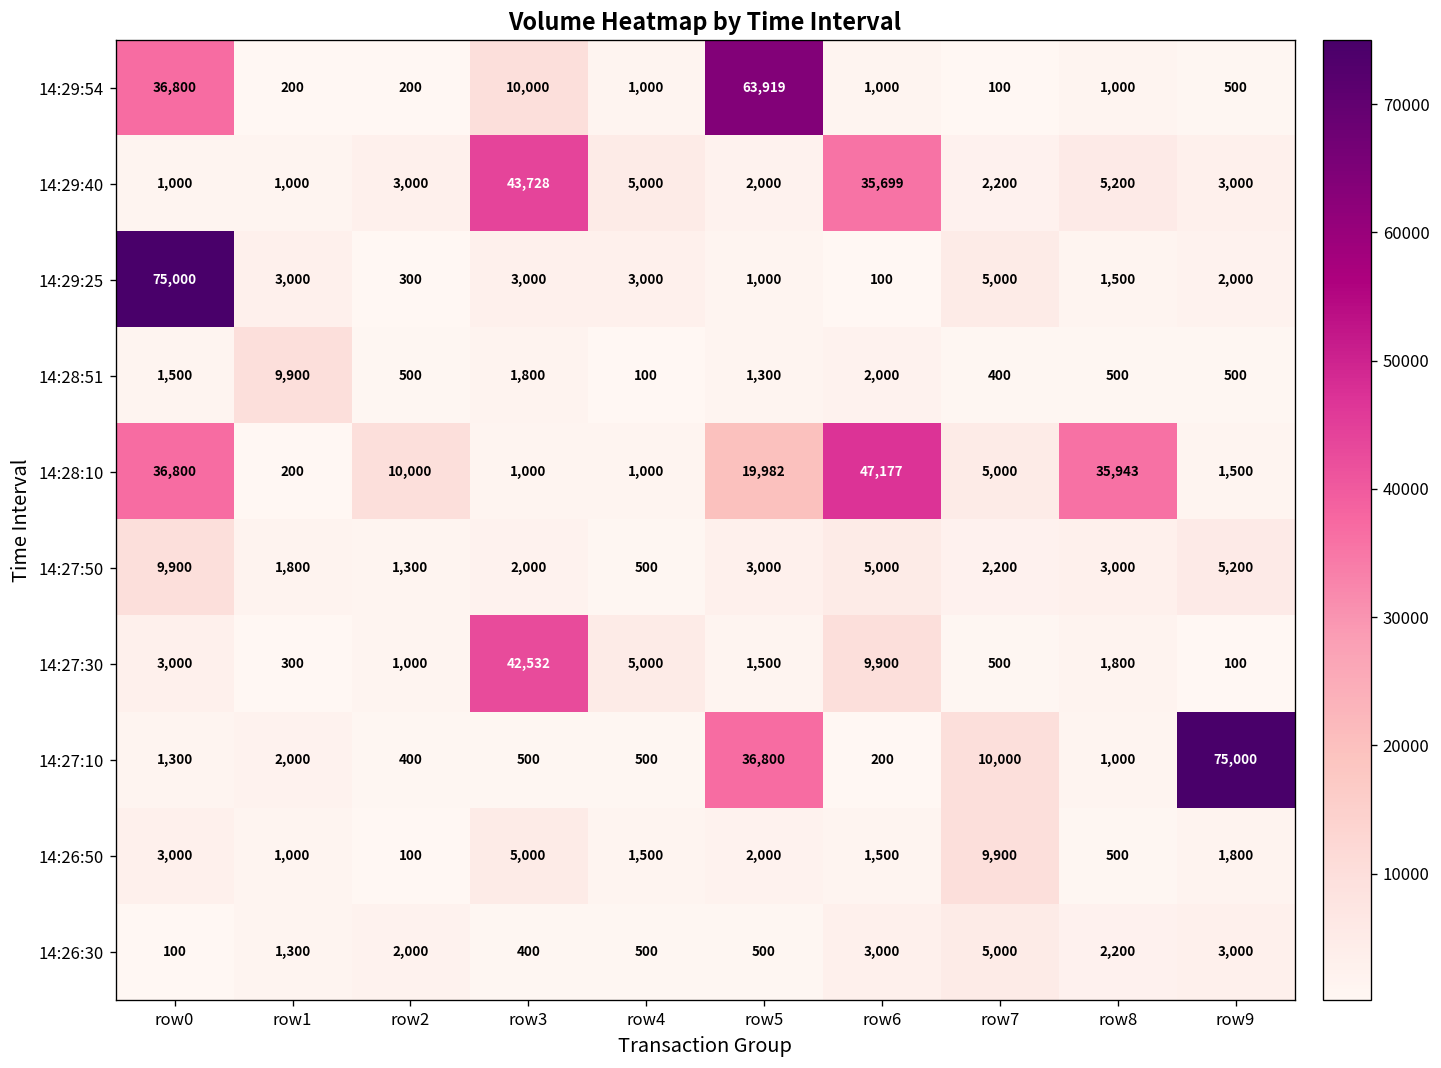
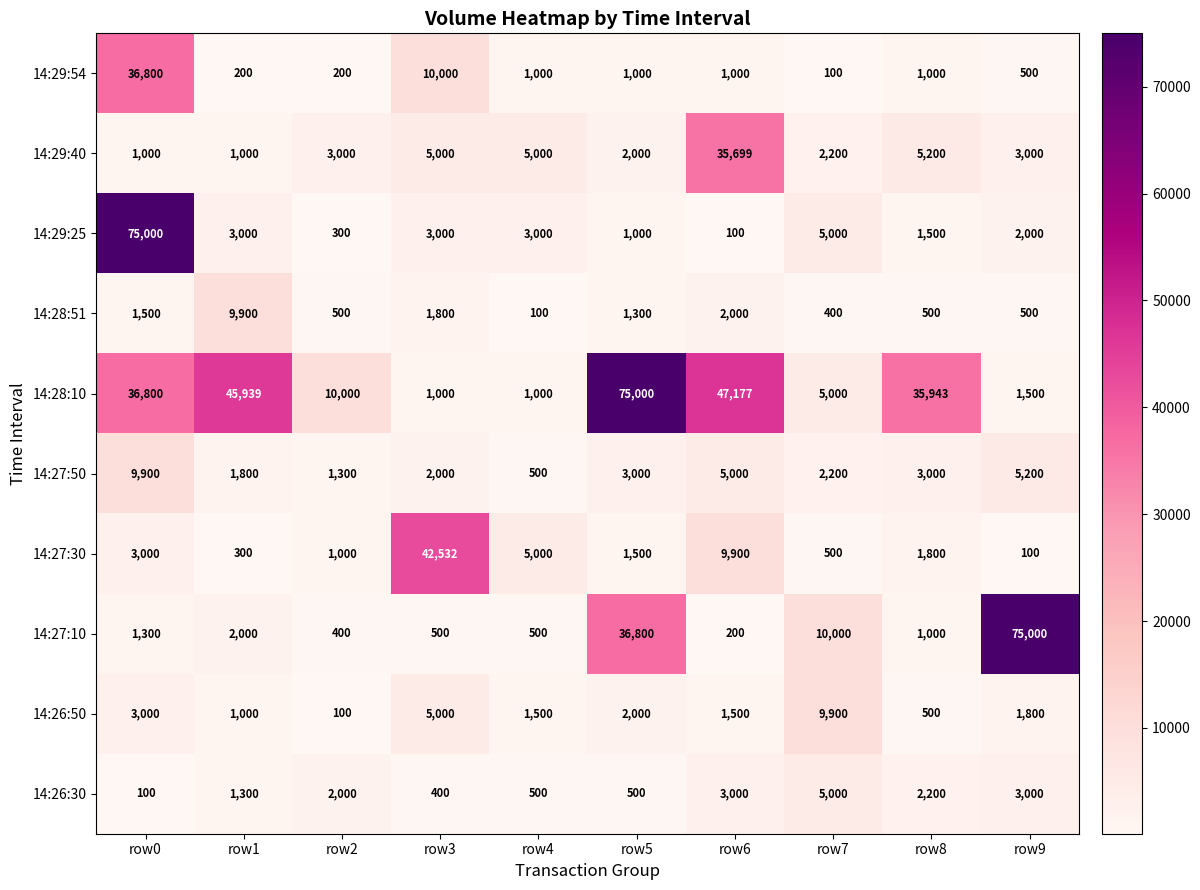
  {
    "14:29:54": {
      "row0": "36,800",
      "row1": "200",
      "row2": "200",
      "row3": "10,000",
      "row4": "1,000",
-     "row5": "63,919",
+     "row5": "1,000",
      "row6": "1,000",
      "row7": "100",
      "row8": "1,000",
      "row9": "500"
    },
    "14:29:40": {
      "row0": "1,000",
      "row1": "1,000",
      "row2": "3,000",
-     "row3": "43,728",
+     "row3": "5,000",
      "row4": "5,000",
      "row5": "2,000",
      "row6": "35,699",
      "row7": "2,200",
      "row8": "5,200",
      "row9": "3,000"
    },
    "14:29:25": {
      "row0": "75,000",
      "row1": "3,000",
      "row2": "300",
      "row3": "3,000",
      "row4": "3,000",
      "row5": "1,000",
      "row6": "100",
      "row7": "5,000",
      "row8": "1,500",
      "row9": "2,000"
    },
    "14:28:51": {
      "row0": "1,500",
      "row1": "9,900",
      "row2": "500",
      "row3": "1,800",
      "row4": "100",
      "row5": "1,300",
      "row6": "2,000",
      "row7": "400",
      "row8": "500",
      "row9": "500"
    },
    "14:28:10": {
      "row0": "36,800",
-     "row1": "200",
+     "row1": "45,939",
      "row2": "10,000",
      "row3": "1,000",
      "row4": "1,000",
-     "row5": "19,982",
+     "row5": "75,000",
      "row6": "47,177",
      "row7": "5,000",
      "row8": "35,943",
      "row9": "1,500"
    },
    "14:27:50": {
      "row0": "9,900",
      "row1": "1,800",
      "row2": "1,300",
      "row3": "2,000",
      "row4": "500",
      "row5": "3,000",
      "row6": "5,000",
      "row7": "2,200",
      "row8": "3,000",
      "row9": "5,200"
    },
    "14:27:30": {
      "row0": "3,000",
      "row1": "300",
      "row2": "1,000",
      "row3": "42,532",
      "row4": "5,000",
      "row5": "1,500",
      "row6": "9,900",
      "row7": "500",
      "row8": "1,800",
      "row9": "100"
    },
    "14:27:10": {
      "row0": "1,300",
      "row1": "2,000",
      "row2": "400",
      "row3": "500",
      "row4": "500",
      "row5": "36,800",
      "row6": "200",
      "row7": "10,000",
      "row8": "1,000",
      "row9": "75,000"
    },
    "14:26:50": {
      "row0": "3,000",
      "row1": "1,000",
      "row2": "100",
      "row3": "5,000",
      "row4": "1,500",
      "row5": "2,000",
      "row6": "1,500",
      "row7": "9,900",
      "row8": "500",
      "row9": "1,800"
    },
    "14:26:30": {
      "row0": "100",
      "row1": "1,300",
      "row2": "2,000",
      "row3": "400",
      "row4": "500",
      "row5": "500",
      "row6": "3,000",
      "row7": "5,000",
      "row8": "2,200",
      "row9": "3,000"
    }
  }
